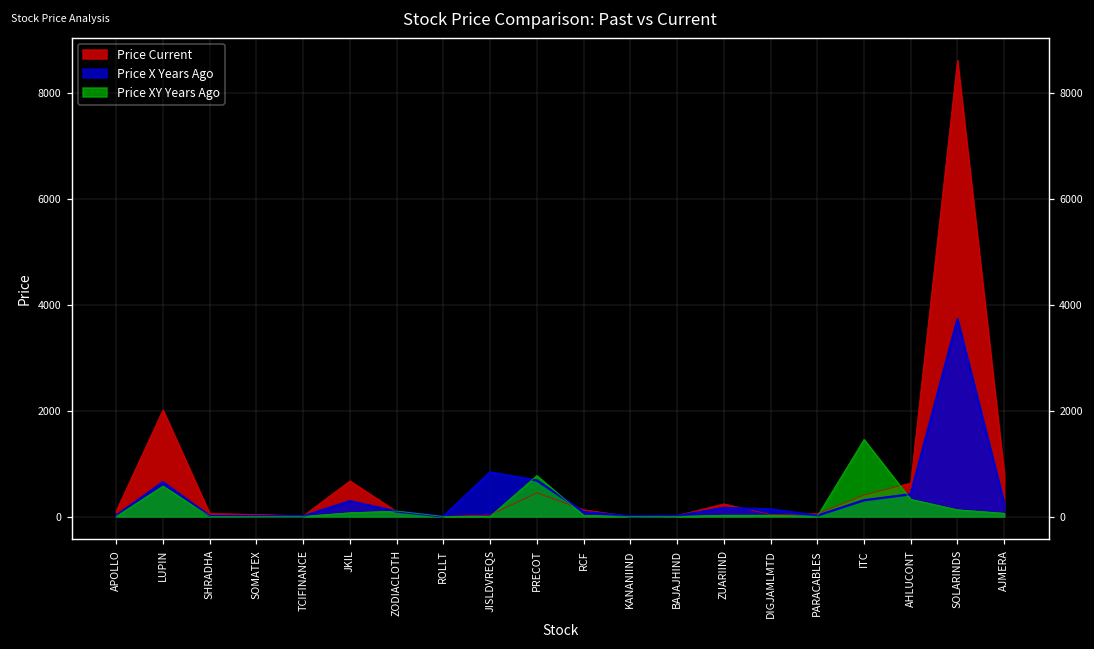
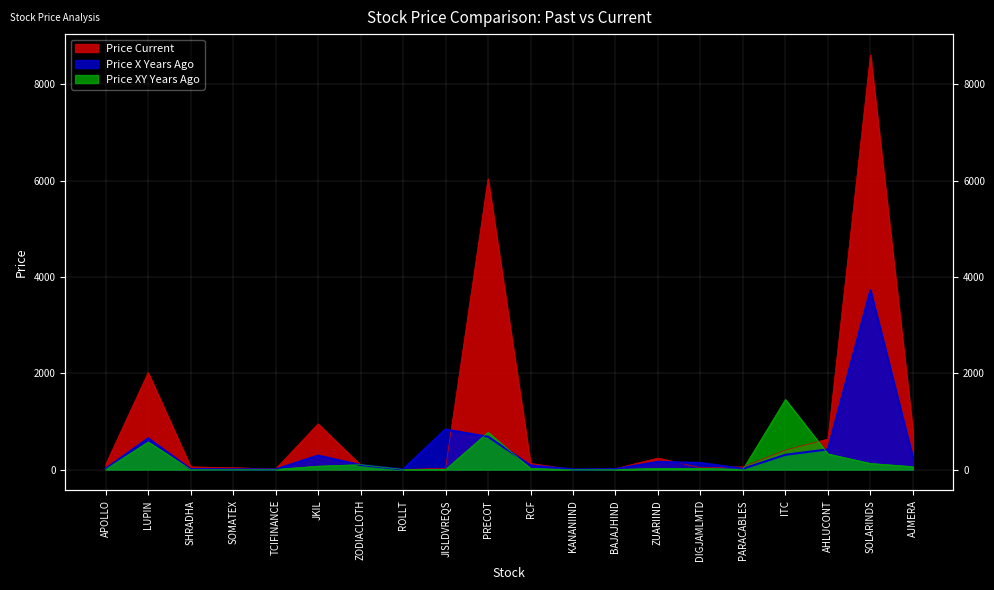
  {
    "Price Current": {
      "APOLLO": 100,
      "LUPIN": 2000,
-     "JKIL": 700,
-     "PRECOT": 400,
+     "JKIL": 900,
+     "PRECOT": 6000,
      "ZUARIIND": 200,
      "ITC": 400,
      "AHLUCONT": 600,
      "SOLARINDS": 8600,
      "AJMERA": 800
    },
    "Price X Years Ago": {
      "LUPIN": 600,
      "JKIL": 300,
      "JISLDVREQS": 800,
      "PRECOT": 700,
      "ZUARIIND": 200,
      "DIGJAMLMTD": 100,
      "ITC": 300,
      "AHLUCONT": 400,
      "SOLARINDS": 3700,
      "AJMERA": 200
    },
    "Price XY Years Ago": {
      "LUPIN": 600,
      "JKIL": 100,
      "PRECOT": 800,
      "RCF": 0,
      "ZUARIIND": 0,
      "ITC": 1500,
      "AHLUCONT": 300,
      "SOLARINDS": 100,
      "AJMERA": 100
    }
  }
